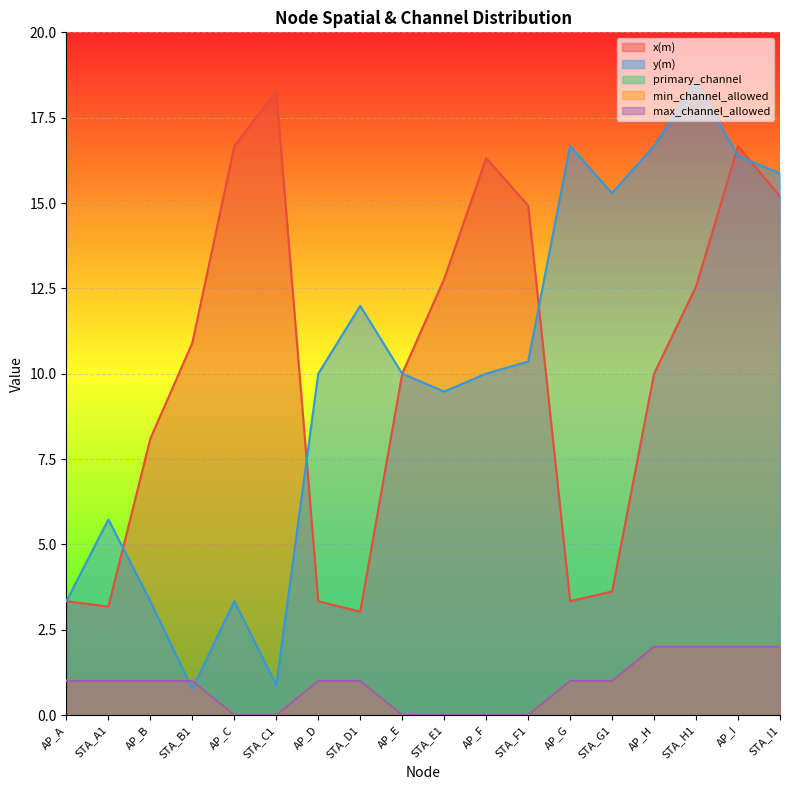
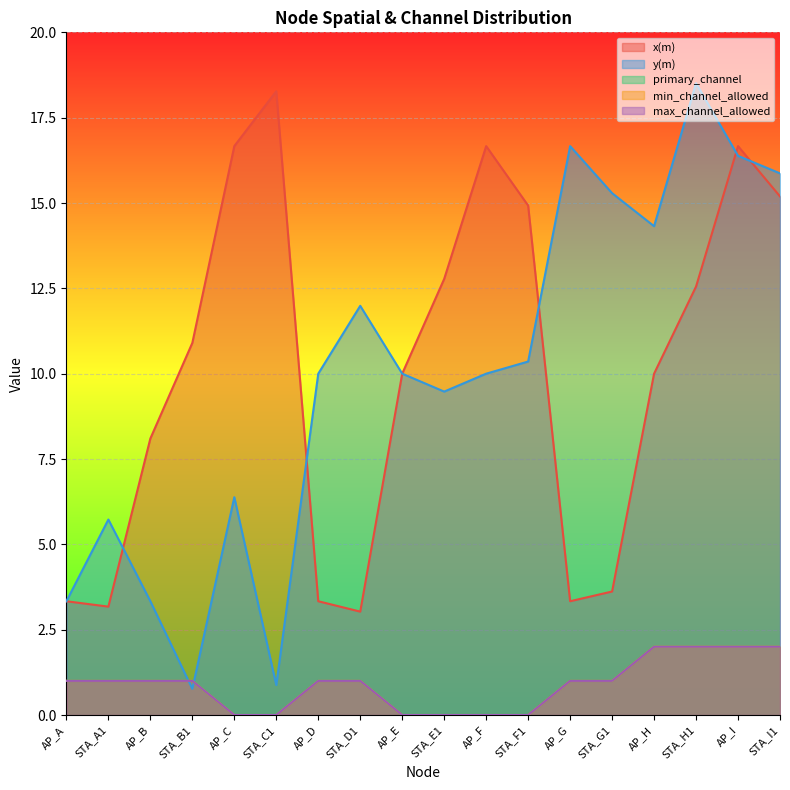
  {
    "x(m)": {
      "STA_A1": 3.2,
      "AP_B": 8.1,
      "STA_B1": 10.9,
      "AP_C": 16.7,
      "STA_C1": 18.3,
      "AP_D": 3.3,
      "STA_D1": 3.0,
      "STA_E1": 12.8,
-     "AP_F": 16.3,
+     "AP_F": 16.7,
      "STA_F1": 14.9,
      "AP_G": 3.3,
      "STA_G1": 3.6,
      "AP_H": 10.0,
      "STA_H1": 12.6,
      "AP_I": 16.7,
      "STA_I1": 15.2
    },
    "y(m)": {
      "STA_A1": 5.7,
      "AP_B": 3.3,
      "STA_B1": 0.8,
-     "AP_C": 3.3,
+     "AP_C": 6.4,
      "STA_C1": 0.9,
      "AP_D": 10.0,
      "STA_D1": 12.0,
      "STA_E1": 9.5,
      "AP_F": 10.0,
      "STA_F1": 10.4,
      "AP_G": 16.7,
      "STA_G1": 15.3,
-     "AP_H": 16.7,
+     "AP_H": 14.3,
      "AP_I": 16.4,
      "STA_I1": 15.9
    },
    "max_channel_allowed": {
      "AP_A": 1.0,
      "STA_A1": 1.0,
      "AP_B": 1.0,
      "STA_B1": 1.0,
      "AP_C": 0.0,
      "STA_C1": 0.0,
      "AP_D": 1.0,
      "STA_D1": 1.0,
      "AP_E": 0.0,
      "STA_E1": 0.0,
      "AP_F": 0.0,
      "STA_F1": 0.0,
      "AP_G": 1.0,
      "STA_G1": 1.0,
      "AP_H": 2.0,
      "STA_H1": 2.0,
      "AP_I": 2.0,
      "STA_I1": 2.0
    }
  }
